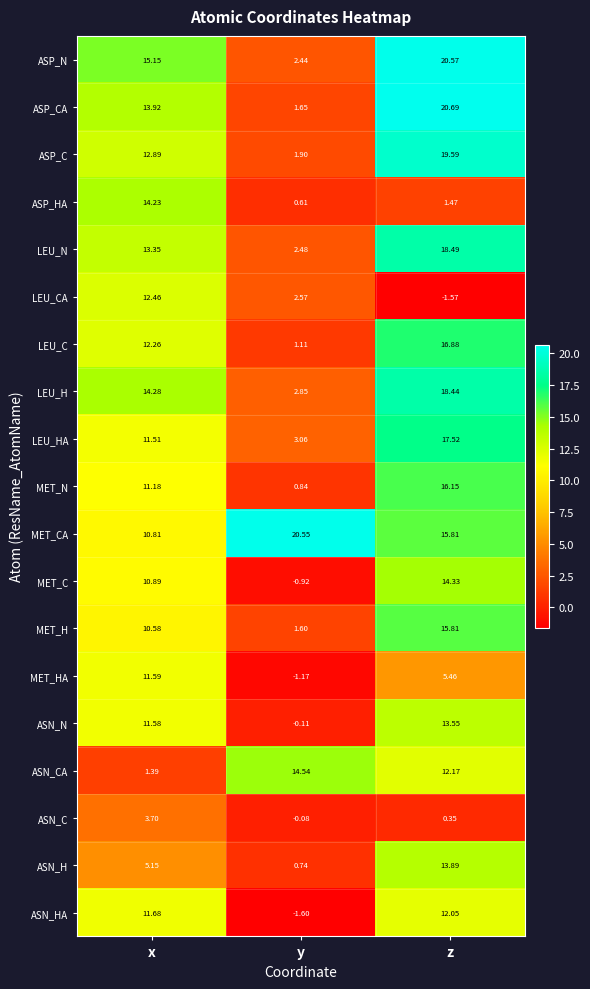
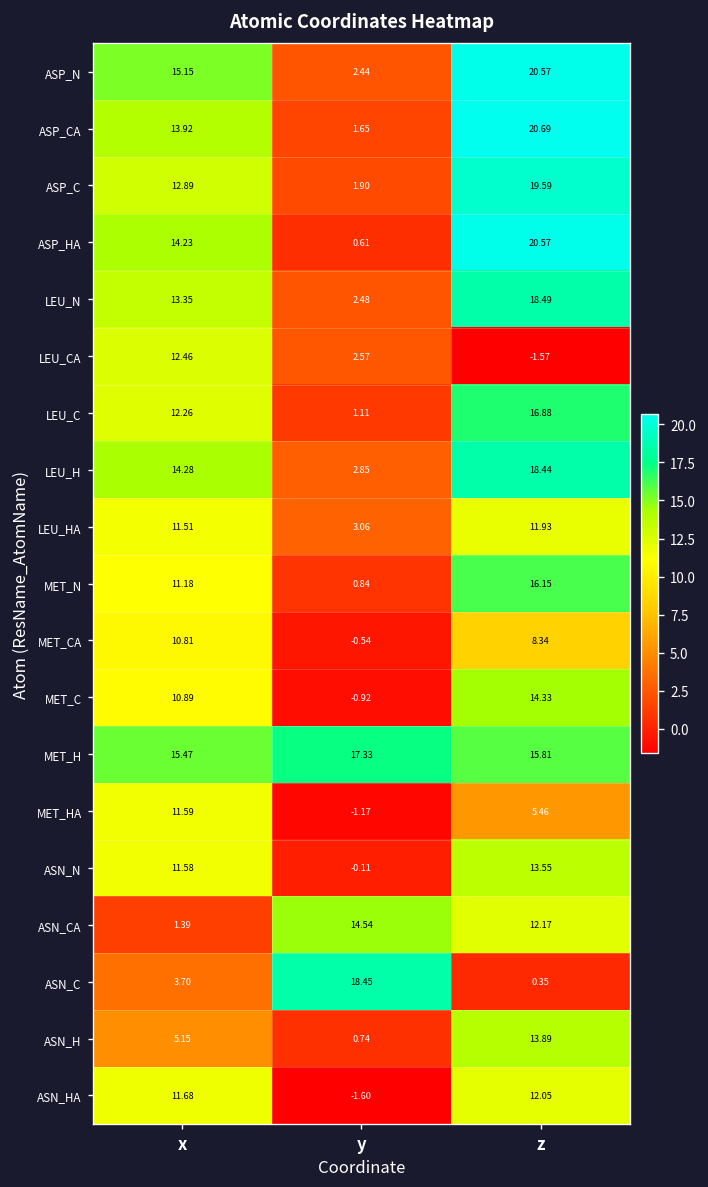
  {
    "ASP_N": {
      "x": 15.15,
      "y": 2.44,
      "z": 20.57
    },
    "ASP_CA": {
      "x": 13.92,
      "y": 1.65,
      "z": 20.69
    },
    "ASP_C": {
      "x": 12.89,
      "y": 1.90,
      "z": 19.59
    },
    "ASP_HA": {
      "x": 14.23,
      "y": 0.61,
-     "z": 1.47
+     "z": 20.57
    },
    "LEU_N": {
      "x": 13.35,
      "y": 2.48,
      "z": 18.49
    },
    "LEU_CA": {
      "x": 12.46,
      "y": 2.57,
      "z": -1.57
    },
    "LEU_C": {
      "x": 12.26,
      "y": 1.11,
      "z": 16.88
    },
    "LEU_H": {
      "x": 14.28,
      "y": 2.85,
      "z": 18.44
    },
    "LEU_HA": {
      "x": 11.51,
      "y": 3.06,
-     "z": 17.52
+     "z": 11.93
    },
    "MET_N": {
      "x": 11.18,
      "y": 0.84,
      "z": 16.15
    },
    "MET_CA": {
      "x": 10.81,
-     "y": 20.55,
-     "z": 15.81
+     "y": -0.54,
+     "z": 8.34
    },
    "MET_C": {
      "x": 10.89,
      "y": -0.92,
      "z": 14.33
    },
    "MET_H": {
-     "x": 10.58,
-     "y": 1.60,
+     "x": 15.47,
+     "y": 17.33,
      "z": 15.81
    },
    "MET_HA": {
      "x": 11.59,
      "y": -1.17,
      "z": 5.46
    },
    "ASN_N": {
      "x": 11.58,
      "y": -0.11,
      "z": 13.55
    },
    "ASN_CA": {
      "x": 1.39,
      "y": 14.54,
      "z": 12.17
    },
    "ASN_C": {
      "x": 3.70,
-     "y": -0.08,
+     "y": 18.45,
      "z": 0.35
    },
    "ASN_H": {
      "x": 5.15,
      "y": 0.74,
      "z": 13.89
    },
    "ASN_HA": {
      "x": 11.68,
      "y": -1.60,
      "z": 12.05
    }
  }
